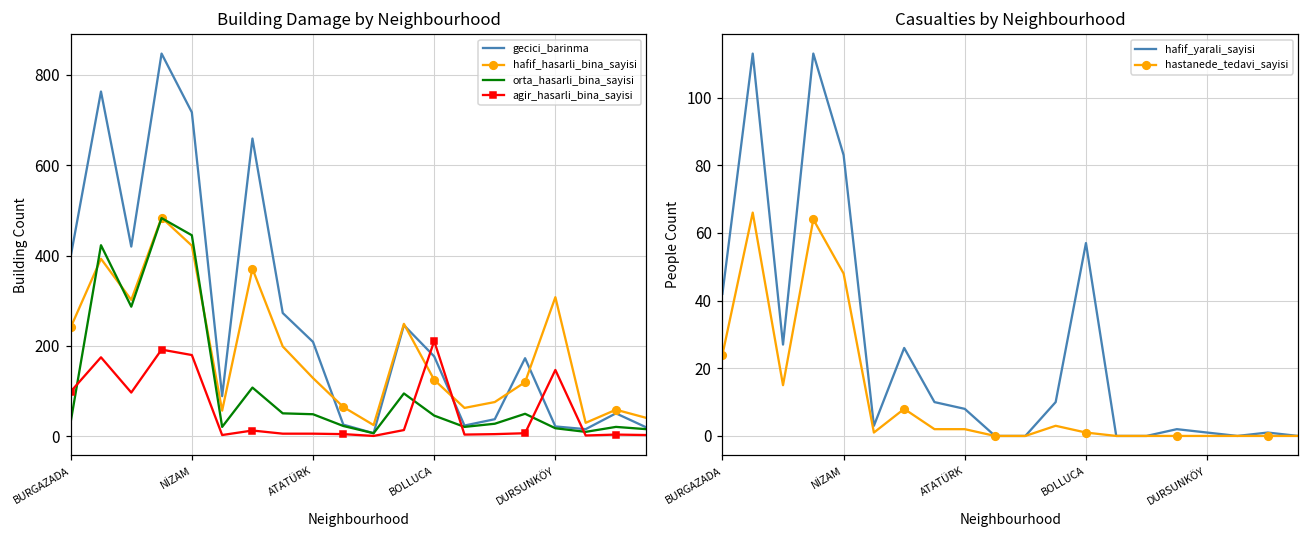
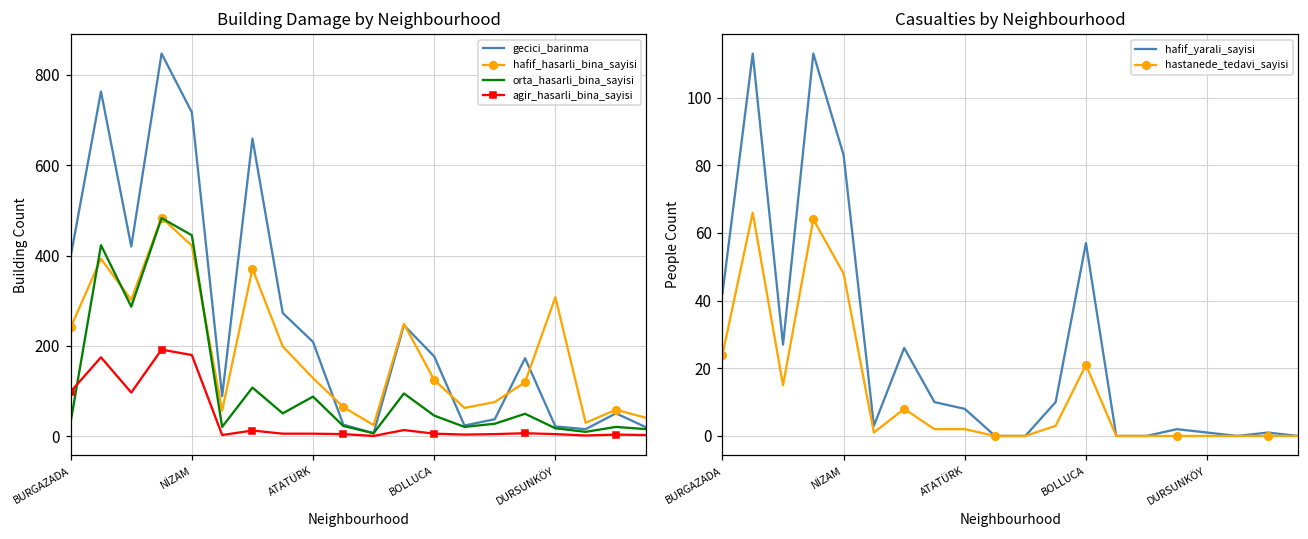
  {
    "Building Damage by Neighbourhood": {
      "gecici_barinma": {
        "BURGAZADA": 400,
        "NİZAM": 720,
        "ATATÜRK": 210,
        "BOLLUCA": 180
      },
      "hafif_hasarli_bina_sayisi": {
        "BURGAZADA": 240,
        "NİZAM": 420,
        "ATATÜRK": 130,
        "BOLLUCA": 130,
        "DURSUNKÖY": 310
      },
      "orta_hasarli_bina_sayisi": {
        "BURGAZADA": 30,
        "NİZAM": 450,
-       "ATATÜRK": 50,
+       "ATATÜRK": 90,
        "BOLLUCA": 50
      },
      "agir_hasarli_bina_sayisi": {
        "BURGAZADA": 100,
        "NİZAM": 180,
        "ATATÜRK": 10,
-       "BOLLUCA": 210,
-       "DURSUNKÖY": 150
+       "BOLLUCA": 10,
+       "DURSUNKÖY": 10
      }
    },
    "Casualties by Neighbourhood": {
      "hafif_yarali_sayisi": {
        "BURGAZADA": 42,
        "NİZAM": 83,
        "ATATÜRK": 8,
        "BOLLUCA": 57,
        "DURSUNKÖY": 1
      },
      "hastanede_tedavi_sayisi": {
        "BURGAZADA": 24,
        "NİZAM": 48,
        "ATATÜRK": 2,
-       "BOLLUCA": 1,
+       "BOLLUCA": 21,
        "DURSUNKÖY": 0
      }
    }
  }
